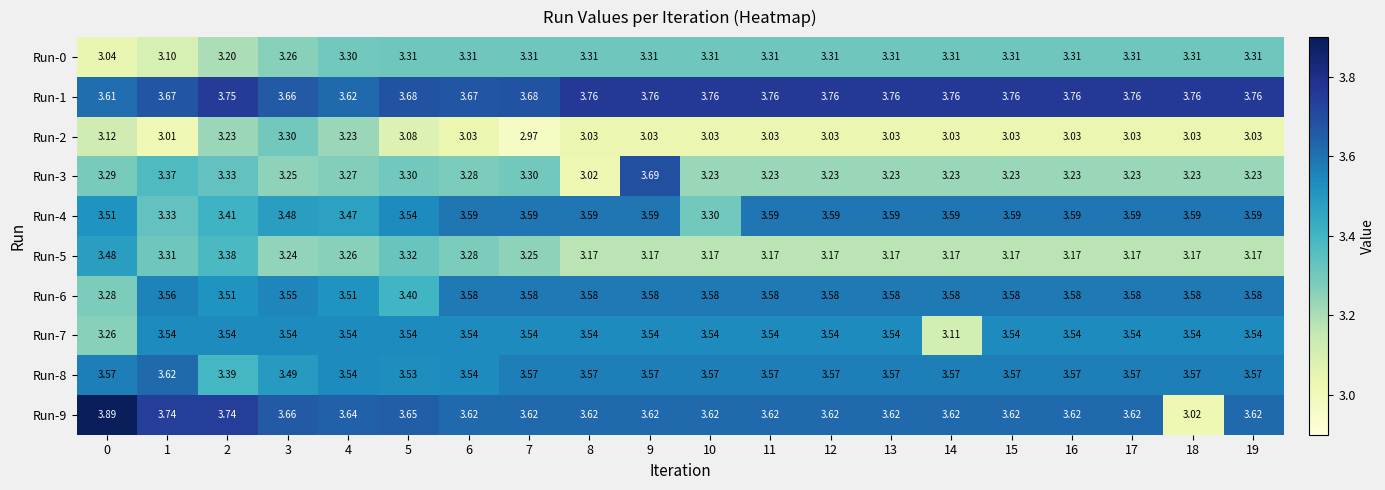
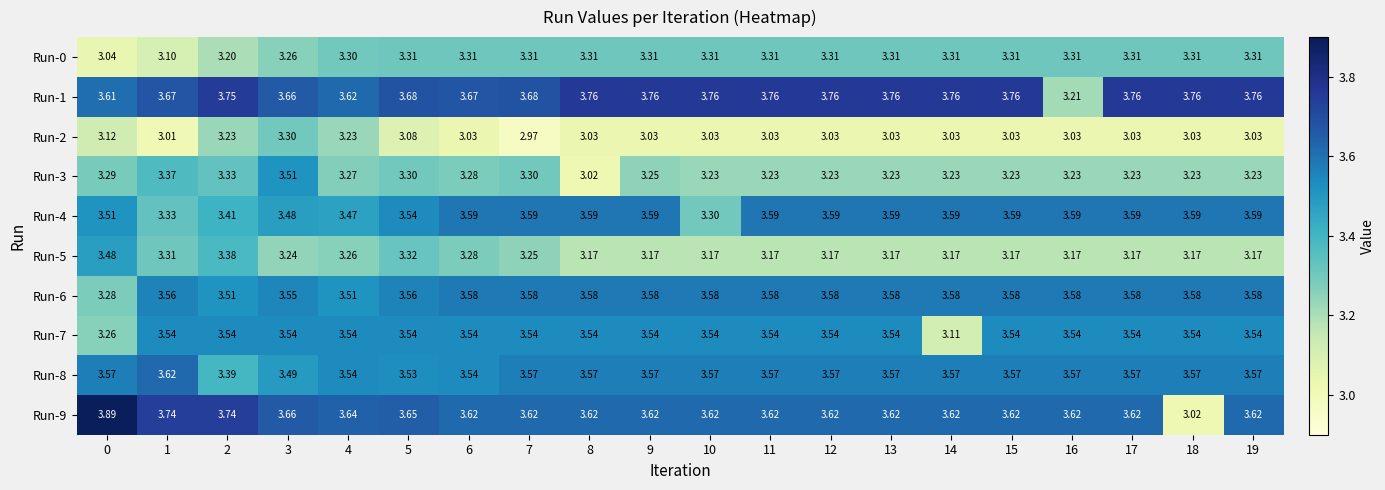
  {
    "Run-0": {
      "0": 3.04,
      "1": 3.10,
      "2": 3.20,
      "3": 3.26,
      "4": 3.30,
      "5": 3.31,
      "6": 3.31,
      "7": 3.31,
      "8": 3.31,
      "9": 3.31,
      "10": 3.31,
      "11": 3.31,
      "12": 3.31,
      "13": 3.31,
      "14": 3.31,
      "15": 3.31,
      "16": 3.31,
      "17": 3.31,
      "18": 3.31,
      "19": 3.31
    },
    "Run-1": {
      "0": 3.61,
      "1": 3.67,
      "2": 3.75,
      "3": 3.66,
      "4": 3.62,
      "5": 3.68,
      "6": 3.67,
      "7": 3.68,
      "8": 3.76,
      "9": 3.76,
      "10": 3.76,
      "11": 3.76,
      "12": 3.76,
      "13": 3.76,
      "14": 3.76,
      "15": 3.76,
-     "16": 3.76,
+     "16": 3.21,
      "17": 3.76,
      "18": 3.76,
      "19": 3.76
    },
    "Run-2": {
      "0": 3.12,
      "1": 3.01,
      "2": 3.23,
      "3": 3.30,
      "4": 3.23,
      "5": 3.08,
      "6": 3.03,
      "7": 2.97,
      "8": 3.03,
      "9": 3.03,
      "10": 3.03,
      "11": 3.03,
      "12": 3.03,
      "13": 3.03,
      "14": 3.03,
      "15": 3.03,
      "16": 3.03,
      "17": 3.03,
      "18": 3.03,
      "19": 3.03
    },
    "Run-3": {
      "0": 3.29,
      "1": 3.37,
      "2": 3.33,
-     "3": 3.25,
+     "3": 3.51,
      "4": 3.27,
      "5": 3.30,
      "6": 3.28,
      "7": 3.30,
      "8": 3.02,
-     "9": 3.69,
+     "9": 3.25,
      "10": 3.23,
      "11": 3.23,
      "12": 3.23,
      "13": 3.23,
      "14": 3.23,
      "15": 3.23,
      "16": 3.23,
      "17": 3.23,
      "18": 3.23,
      "19": 3.23
    },
    "Run-4": {
      "0": 3.51,
      "1": 3.33,
      "2": 3.41,
      "3": 3.48,
      "4": 3.47,
      "5": 3.54,
      "6": 3.59,
      "7": 3.59,
      "8": 3.59,
      "9": 3.59,
      "10": 3.30,
      "11": 3.59,
      "12": 3.59,
      "13": 3.59,
      "14": 3.59,
      "15": 3.59,
      "16": 3.59,
      "17": 3.59,
      "18": 3.59,
      "19": 3.59
    },
    "Run-5": {
      "0": 3.48,
      "1": 3.31,
      "2": 3.38,
      "3": 3.24,
      "4": 3.26,
      "5": 3.32,
      "6": 3.28,
      "7": 3.25,
      "8": 3.17,
      "9": 3.17,
      "10": 3.17,
      "11": 3.17,
      "12": 3.17,
      "13": 3.17,
      "14": 3.17,
      "15": 3.17,
      "16": 3.17,
      "17": 3.17,
      "18": 3.17,
      "19": 3.17
    },
    "Run-6": {
      "0": 3.28,
      "1": 3.56,
      "2": 3.51,
      "3": 3.55,
      "4": 3.51,
-     "5": 3.40,
+     "5": 3.56,
      "6": 3.58,
      "7": 3.58,
      "8": 3.58,
      "9": 3.58,
      "10": 3.58,
      "11": 3.58,
      "12": 3.58,
      "13": 3.58,
      "14": 3.58,
      "15": 3.58,
      "16": 3.58,
      "17": 3.58,
      "18": 3.58,
      "19": 3.58
    },
    "Run-7": {
      "0": 3.26,
      "1": 3.54,
      "2": 3.54,
      "3": 3.54,
      "4": 3.54,
      "5": 3.54,
      "6": 3.54,
      "7": 3.54,
      "8": 3.54,
      "9": 3.54,
      "10": 3.54,
      "11": 3.54,
      "12": 3.54,
      "13": 3.54,
      "14": 3.11,
      "15": 3.54,
      "16": 3.54,
      "17": 3.54,
      "18": 3.54,
      "19": 3.54
    },
    "Run-8": {
      "0": 3.57,
      "1": 3.62,
      "2": 3.39,
      "3": 3.49,
      "4": 3.54,
      "5": 3.53,
      "6": 3.54,
      "7": 3.57,
      "8": 3.57,
      "9": 3.57,
      "10": 3.57,
      "11": 3.57,
      "12": 3.57,
      "13": 3.57,
      "14": 3.57,
      "15": 3.57,
      "16": 3.57,
      "17": 3.57,
      "18": 3.57,
      "19": 3.57
    },
    "Run-9": {
      "0": 3.89,
      "1": 3.74,
      "2": 3.74,
      "3": 3.66,
      "4": 3.64,
      "5": 3.65,
      "6": 3.62,
      "7": 3.62,
      "8": 3.62,
      "9": 3.62,
      "10": 3.62,
      "11": 3.62,
      "12": 3.62,
      "13": 3.62,
      "14": 3.62,
      "15": 3.62,
      "16": 3.62,
      "17": 3.62,
      "18": 3.02,
      "19": 3.62
    }
  }
